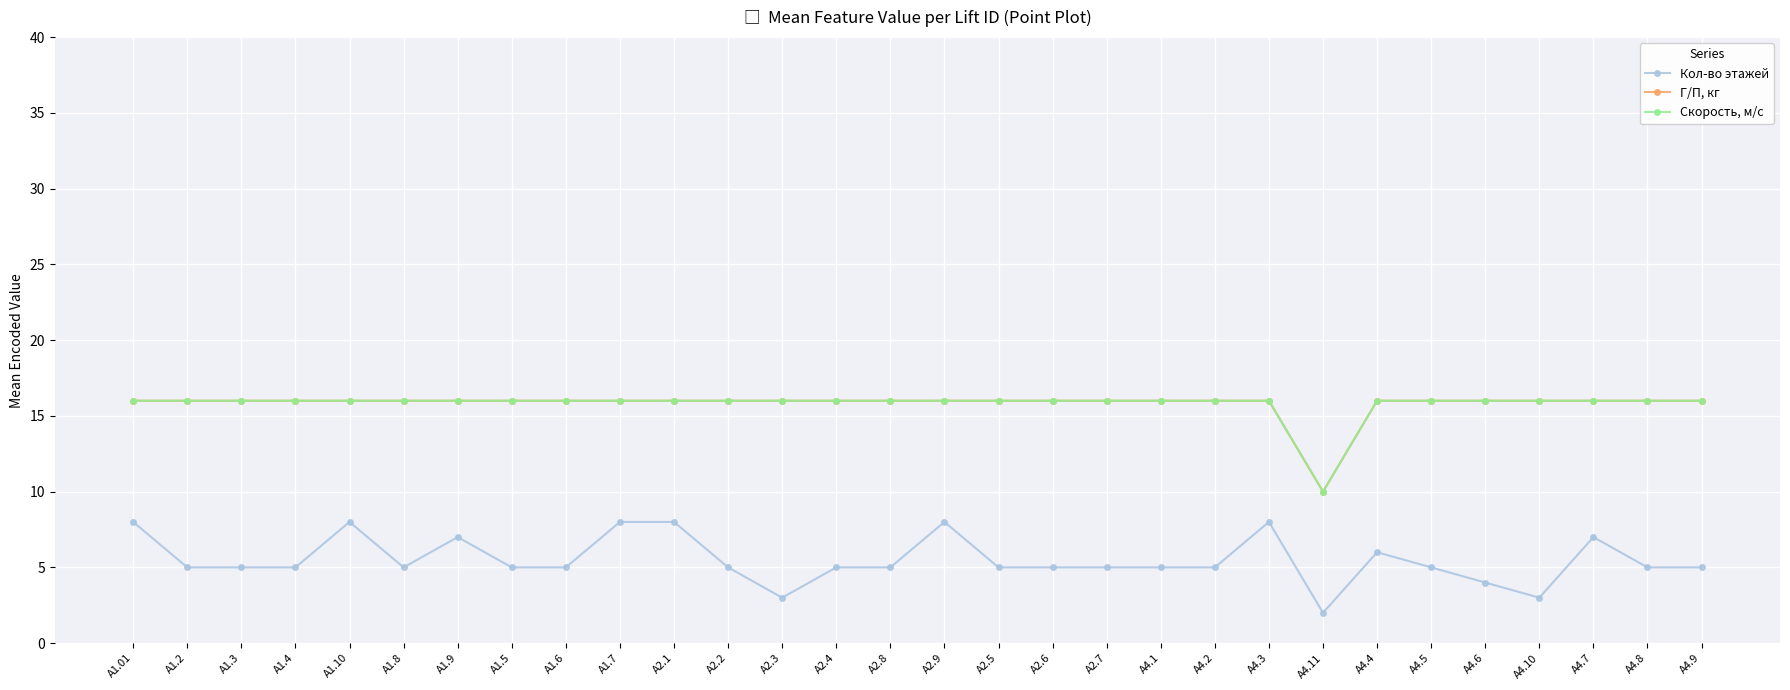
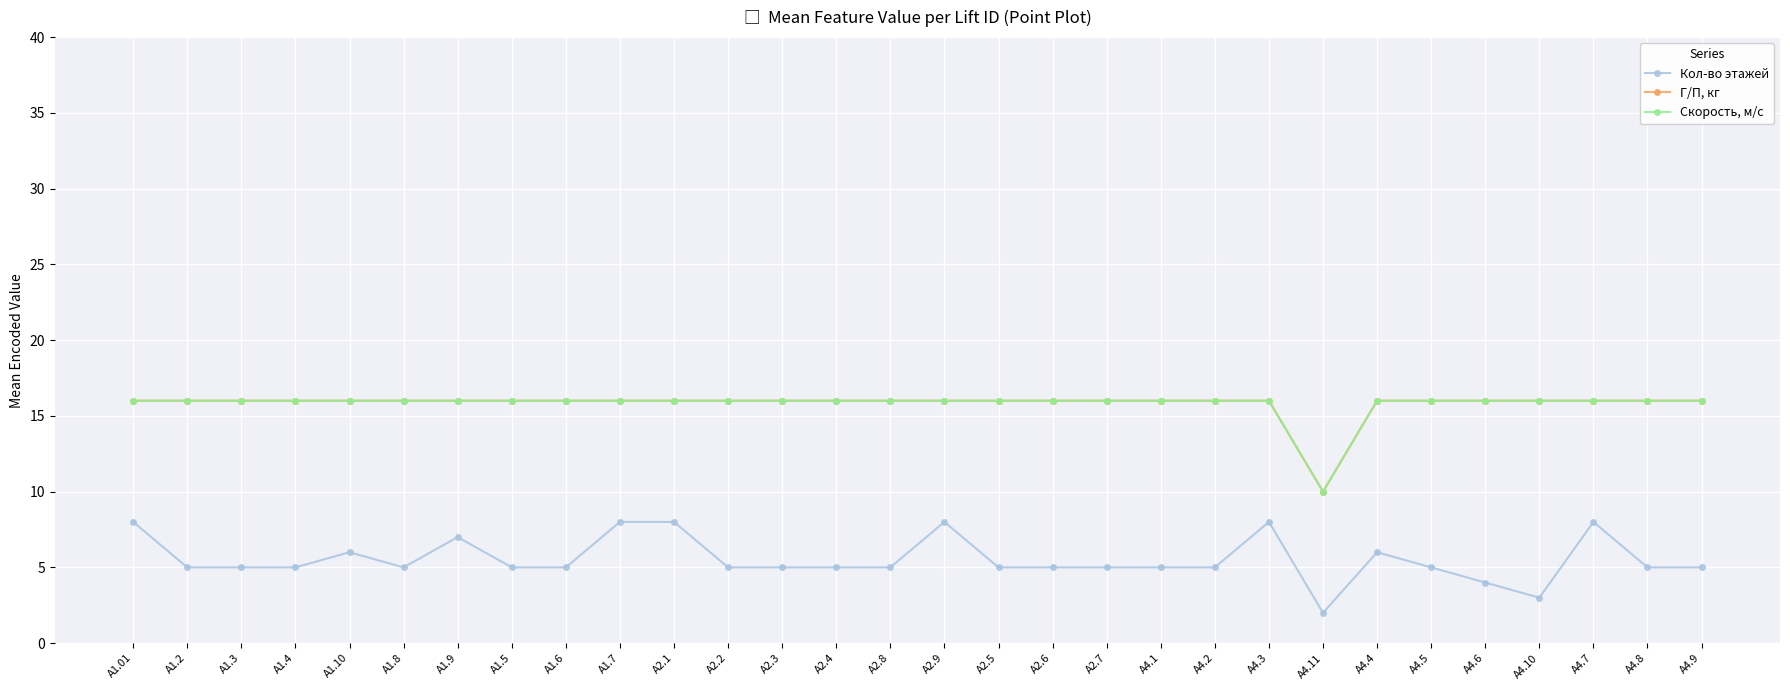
  {
    "Кол-во этажей": {
      "A1.01": 8,
      "A1.2": 5,
      "A1.3": 5,
      "A1.4": 5,
-     "A1.10": 8,
+     "A1.10": 6,
      "A1.8": 5,
      "A1.9": 7,
      "A1.5": 5,
      "A1.6": 5,
      "A1.7": 8,
      "A2.1": 8,
      "A2.2": 5,
-     "A2.3": 3,
+     "A2.3": 5,
      "A2.4": 5,
      "A2.8": 5,
      "A2.9": 8,
      "A2.5": 5,
      "A2.6": 5,
      "A2.7": 5,
      "A4.1": 5,
      "A4.2": 5,
      "A4.3": 8,
      "A4.11": 2,
      "A4.4": 6,
      "A4.5": 5,
      "A4.6": 4,
      "A4.10": 3,
-     "A4.7": 7,
+     "A4.7": 8,
      "A4.8": 5,
      "A4.9": 5
    },
    "Скорость, м/с": {
      "A1.01": 16,
      "A1.2": 16,
      "A1.3": 16,
      "A1.4": 16,
      "A1.10": 16,
      "A1.8": 16,
      "A1.9": 16,
      "A1.5": 16,
      "A1.6": 16,
      "A1.7": 16,
      "A2.1": 16,
      "A2.2": 16,
      "A2.3": 16,
      "A2.4": 16,
      "A2.8": 16,
      "A2.9": 16,
      "A2.5": 16,
      "A2.6": 16,
      "A2.7": 16,
      "A4.1": 16,
      "A4.2": 16,
      "A4.3": 16,
      "A4.11": 10,
      "A4.4": 16,
      "A4.5": 16,
      "A4.6": 16,
      "A4.10": 16,
      "A4.7": 16,
      "A4.8": 16,
      "A4.9": 16
    }
  }
